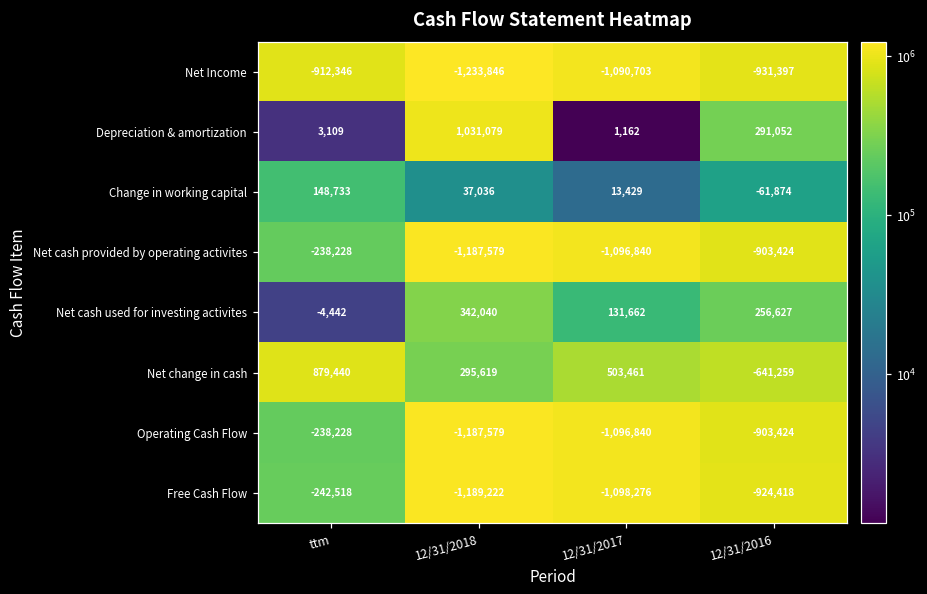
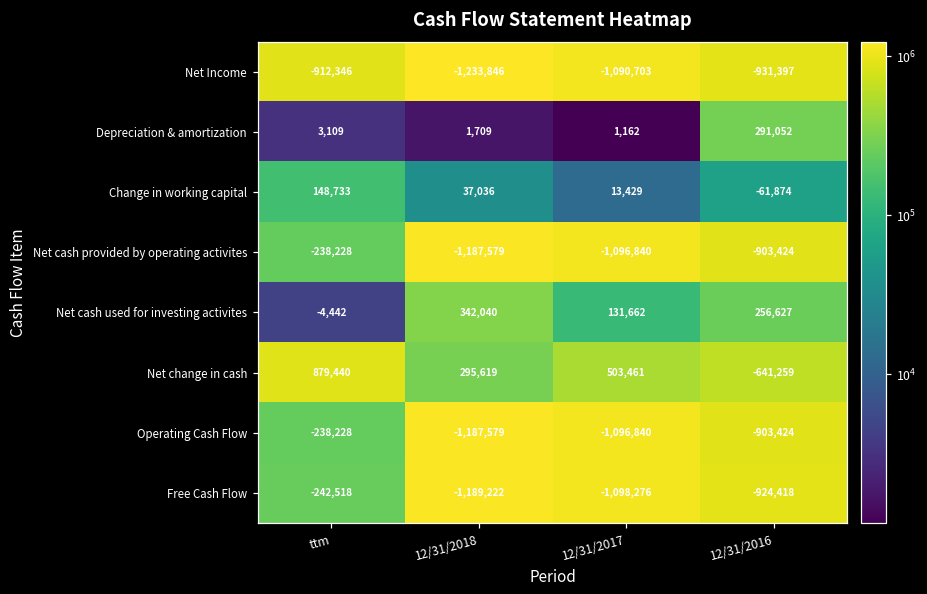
  {
    "Net Income": {
      "ttm": "-912,346",
      "12/31/2018": "-1,233,846",
      "12/31/2017": "-1,090,703",
      "12/31/2016": "-931,397"
    },
    "Depreciation & amortization": {
      "ttm": "3,109",
-     "12/31/2018": "1,031,079",
+     "12/31/2018": "1,709",
      "12/31/2017": "1,162",
      "12/31/2016": "291,052"
    },
    "Change in working capital": {
      "ttm": "148,733",
      "12/31/2018": "37,036",
      "12/31/2017": "13,429",
      "12/31/2016": "-61,874"
    },
    "Net cash provided by operating activites": {
      "ttm": "-238,228",
      "12/31/2018": "-1,187,579",
      "12/31/2017": "-1,096,840",
      "12/31/2016": "-903,424"
    },
    "Net cash used for investing activites": {
      "ttm": "-4,442",
      "12/31/2018": "342,040",
      "12/31/2017": "131,662",
      "12/31/2016": "256,627"
    },
    "Net change in cash": {
      "ttm": "879,440",
      "12/31/2018": "295,619",
      "12/31/2017": "503,461",
      "12/31/2016": "-641,259"
    },
    "Operating Cash Flow": {
      "ttm": "-238,228",
      "12/31/2018": "-1,187,579",
      "12/31/2017": "-1,096,840",
      "12/31/2016": "-903,424"
    },
    "Free Cash Flow": {
      "ttm": "-242,518",
      "12/31/2018": "-1,189,222",
      "12/31/2017": "-1,098,276",
      "12/31/2016": "-924,418"
    }
  }
